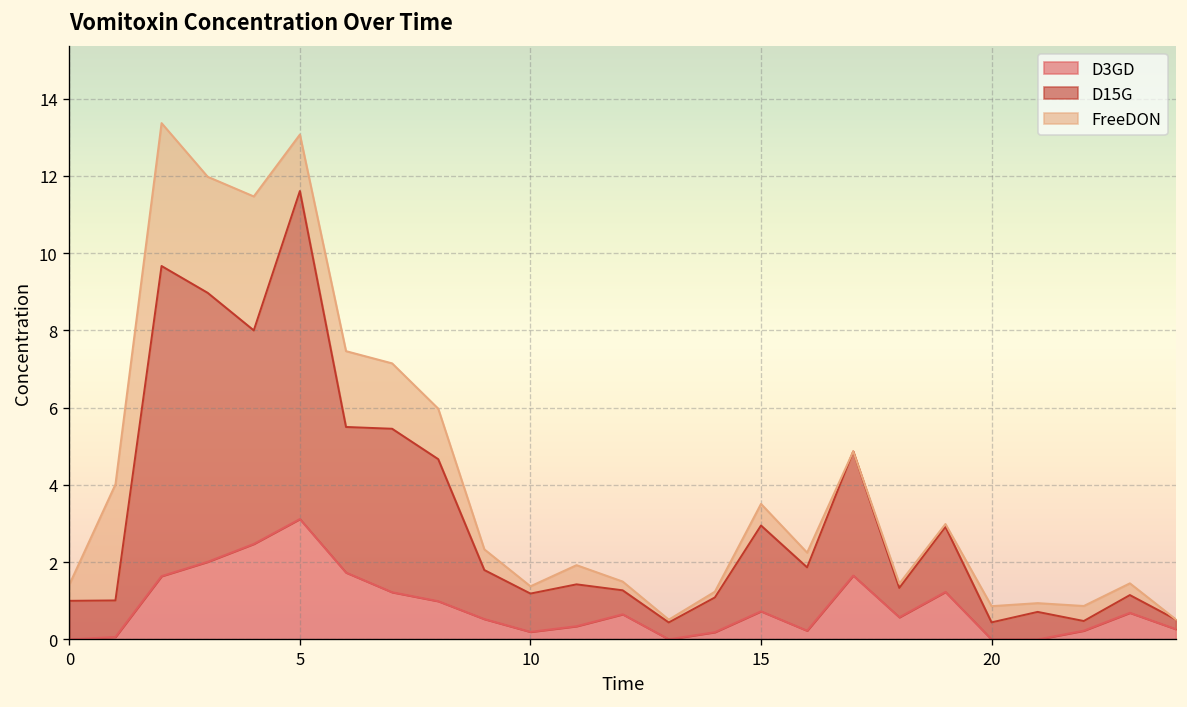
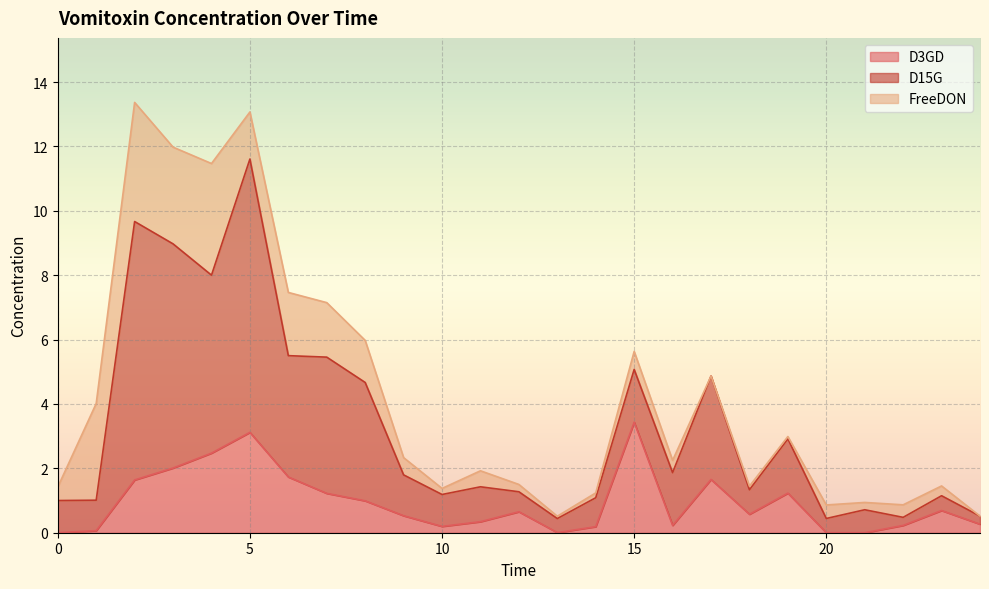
  {
    "D3GD": {
      "0": 0.0,
      "5": 3.1,
      "10": 0.2,
-     "15": 0.7,
+     "15": 3.4,
      "20": 0.0
    },
    "D15G": {
      "0": 1.0,
      "5": 8.5,
      "10": 1.0,
-     "15": 2.2,
+     "15": 1.6,
      "20": 0.4
    },
    "FreeDON": {
      "0": 0.4,
      "5": 1.5,
      "10": 0.2,
      "15": 0.6,
      "20": 0.4
    }
  }
